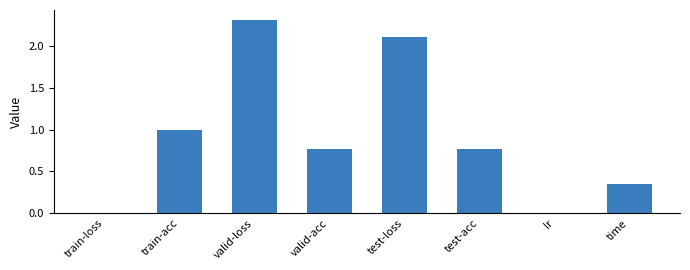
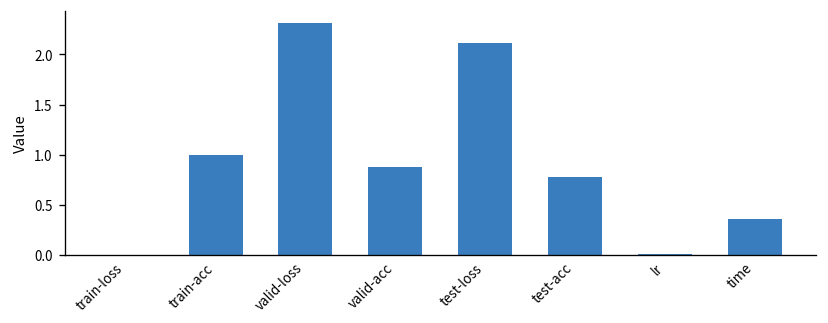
  {
    "train-acc": 1.0,
    "valid-loss": 2.3,
-   "valid-acc": 0.8,
+   "valid-acc": 0.9,
    "test-loss": 2.1,
    "test-acc": 0.8,
    "time": 0.4
  }
